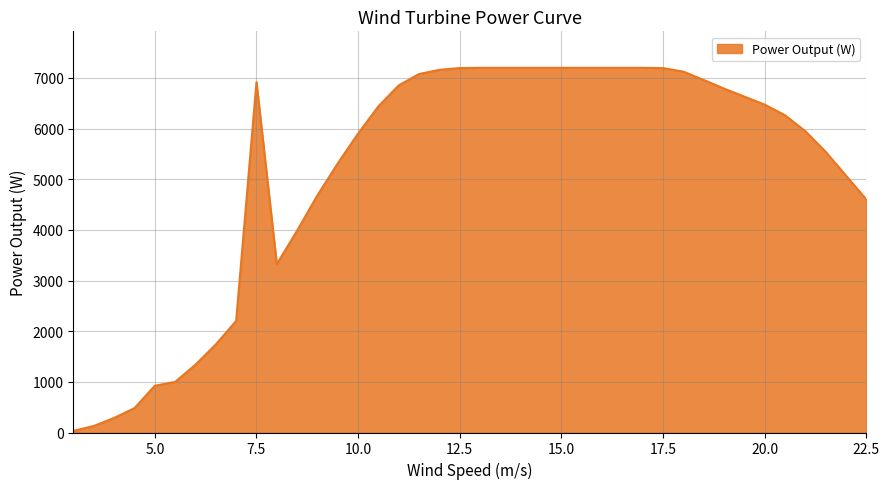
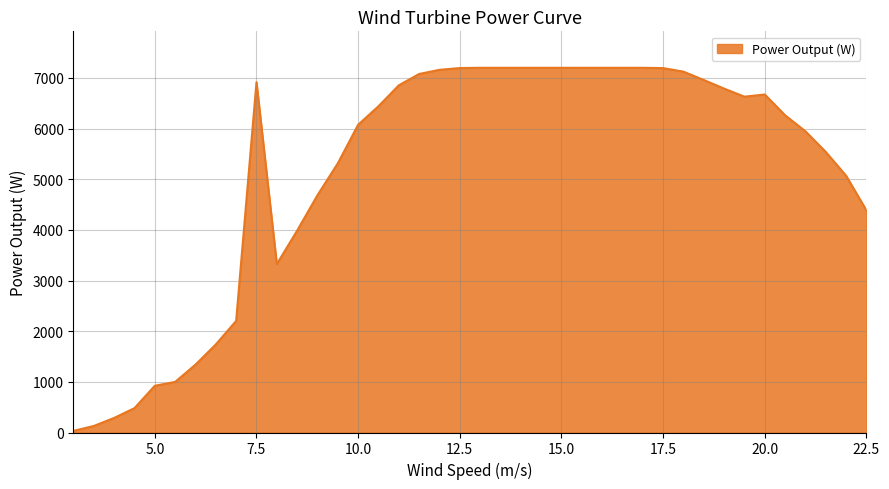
  {
    "5.0": 900,
    "7.5": 6900,
-   "10.0": 5900,
+   "10.0": 6100,
    "12.5": 7200,
    "15.0": 7200,
    "17.5": 7200,
-   "20.0": 6500,
-   "22.5": 4600
+   "20.0": 6700,
+   "22.5": 4400
  }
